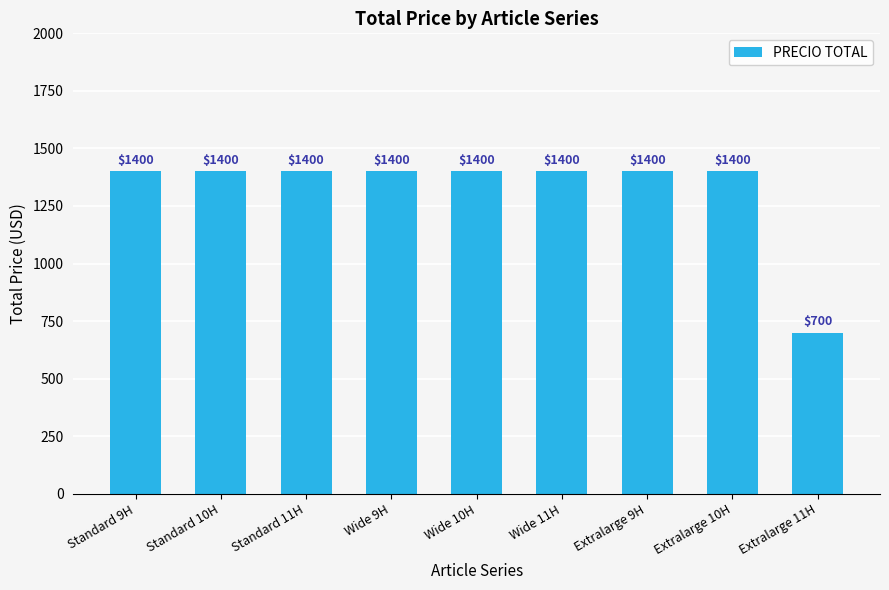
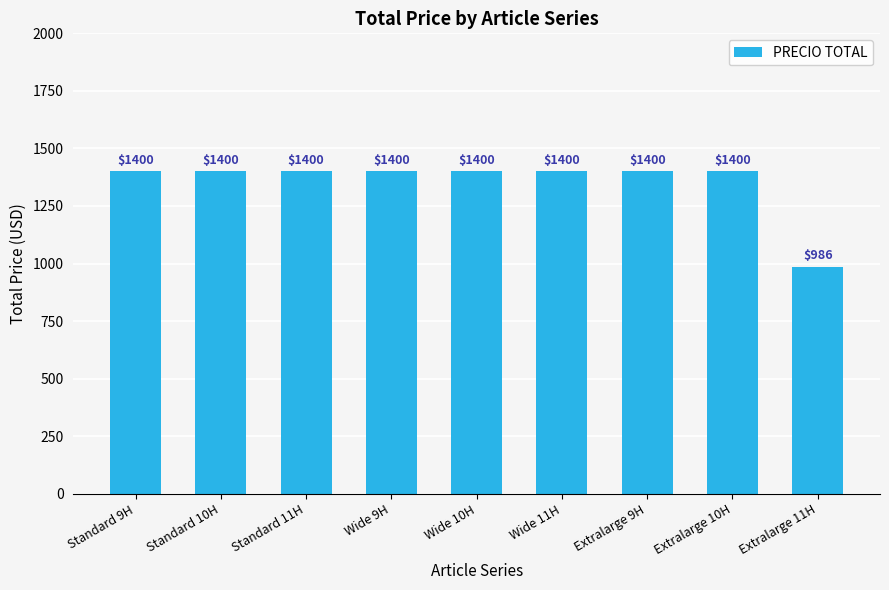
  {
    "Standard 9H": "$1400",
    "Standard 10H": "$1400",
    "Standard 11H": "$1400",
    "Wide 9H": "$1400",
    "Wide 10H": "$1400",
    "Wide 11H": "$1400",
    "Extralarge 9H": "$1400",
    "Extralarge 10H": "$1400",
-   "Extralarge 11H": "$700"
+   "Extralarge 11H": "$986"
  }
